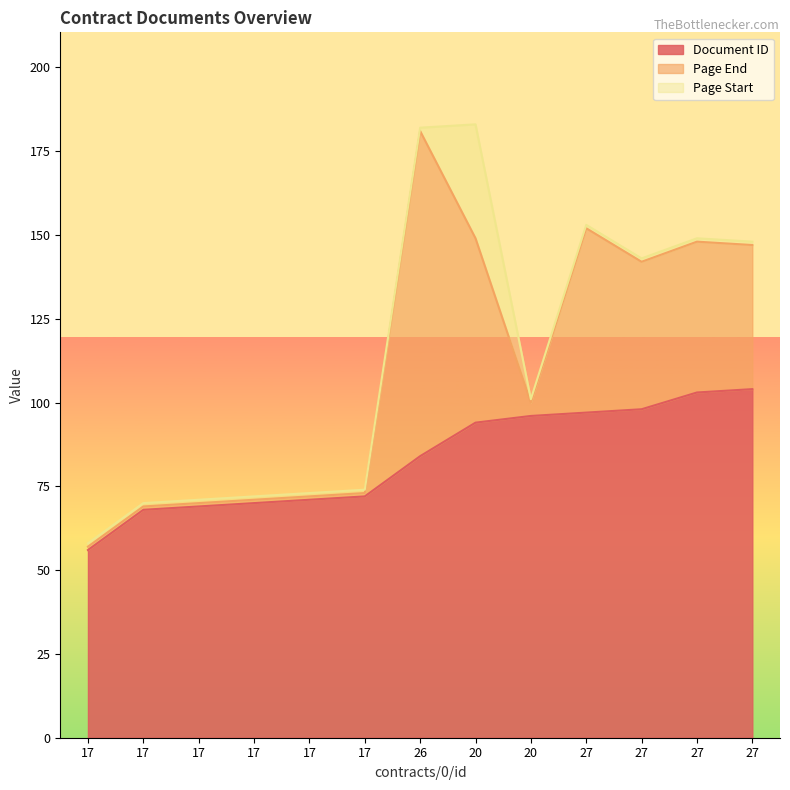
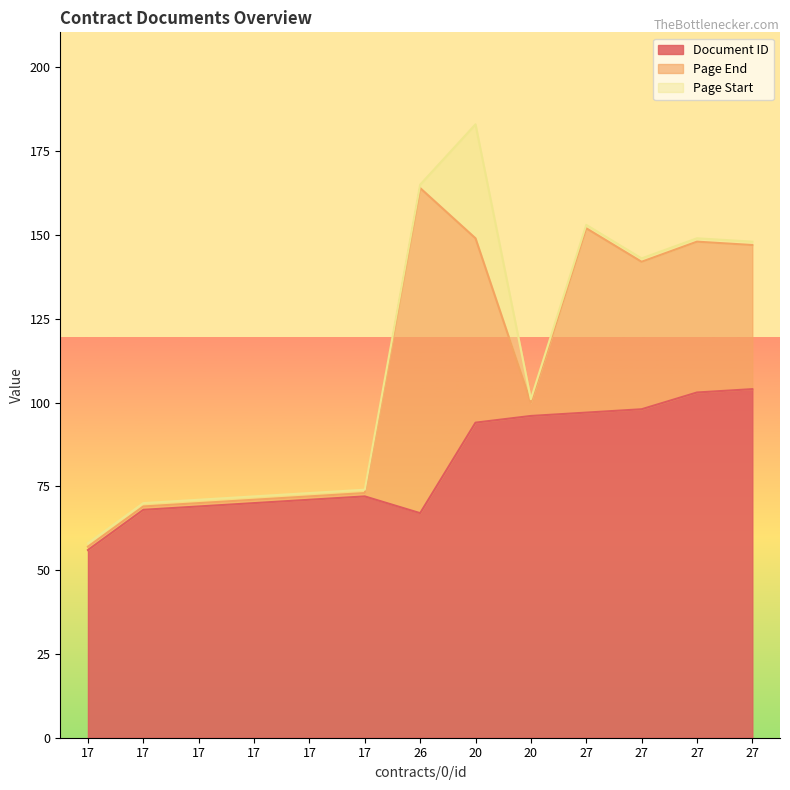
  {
    "Document ID": {
-     "26": 84
+     "26": 67
    },
    "Page End": {
      "26": 97
    },
    "Page Start": {
      "26": 1
    }
  }
